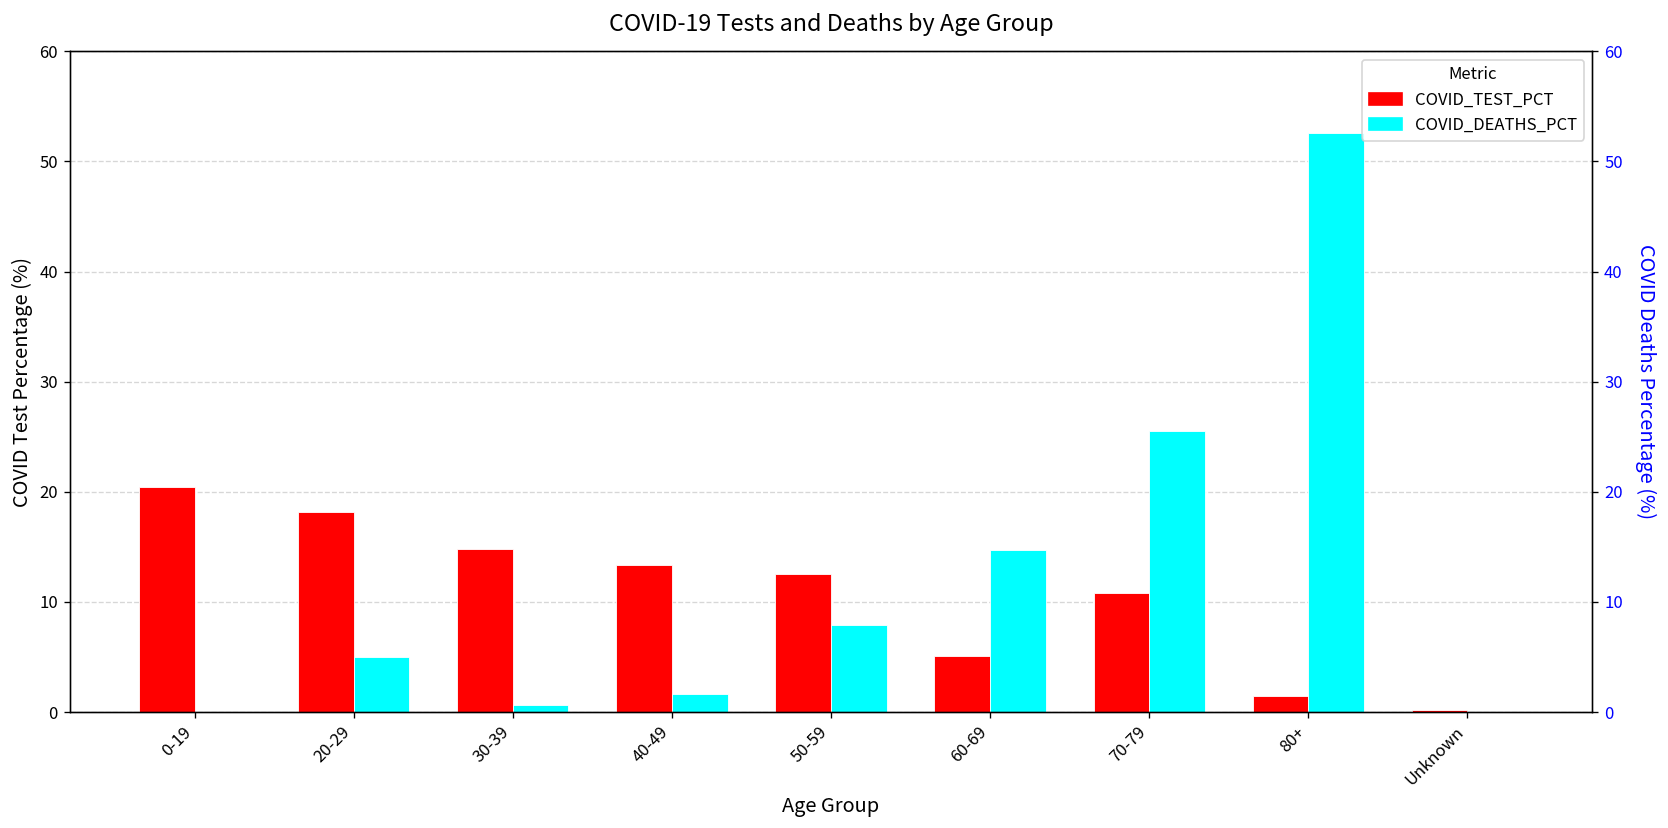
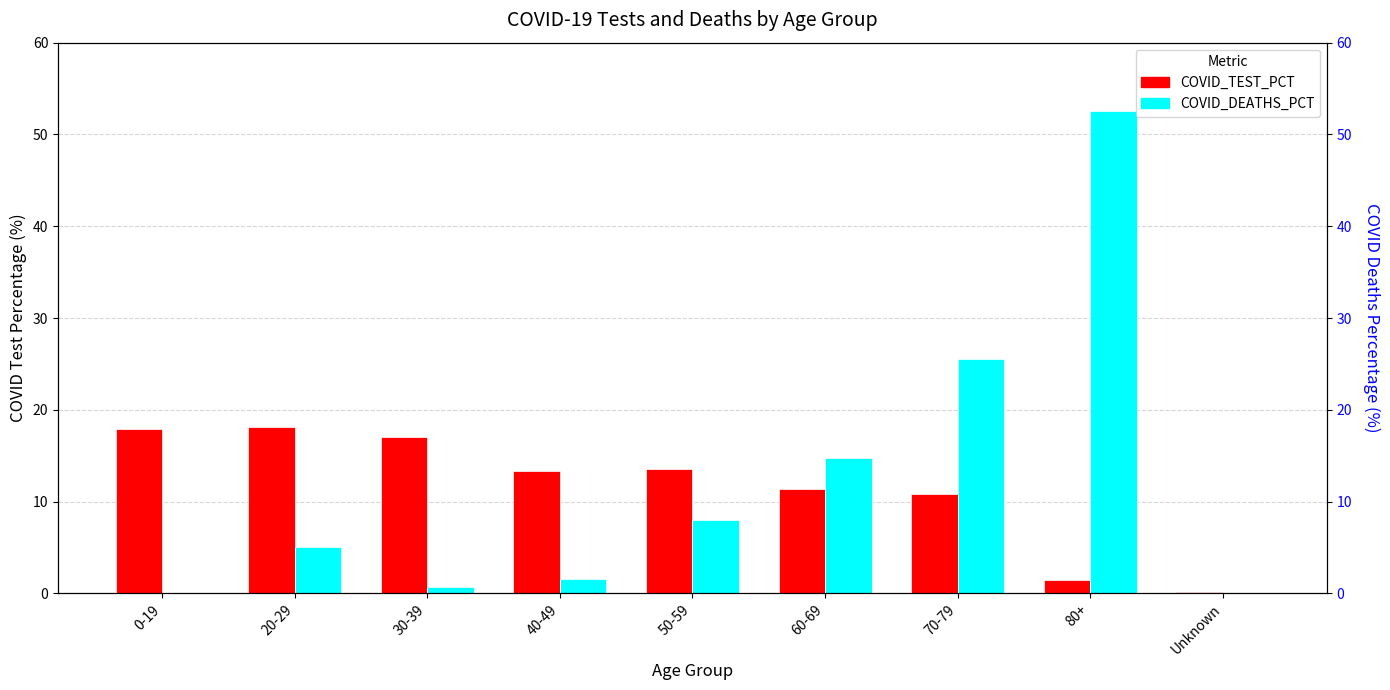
  {
    "COVID_TEST_PCT": {
-     "0-19": 20,
+     "0-19": 18,
      "20-29": 18,
-     "30-39": 15,
+     "30-39": 17,
      "40-49": 13,
-     "50-59": 13,
-     "60-69": 5,
+     "50-59": 14,
+     "60-69": 11,
      "70-79": 11,
      "80+": 1
    },
    "COVID_DEATHS_PCT": {
      "20-29": 5,
      "30-39": 1,
      "40-49": 2,
      "50-59": 8,
      "60-69": 15,
      "70-79": 26,
      "80+": 53,
      "Unknown": 0
    }
  }
